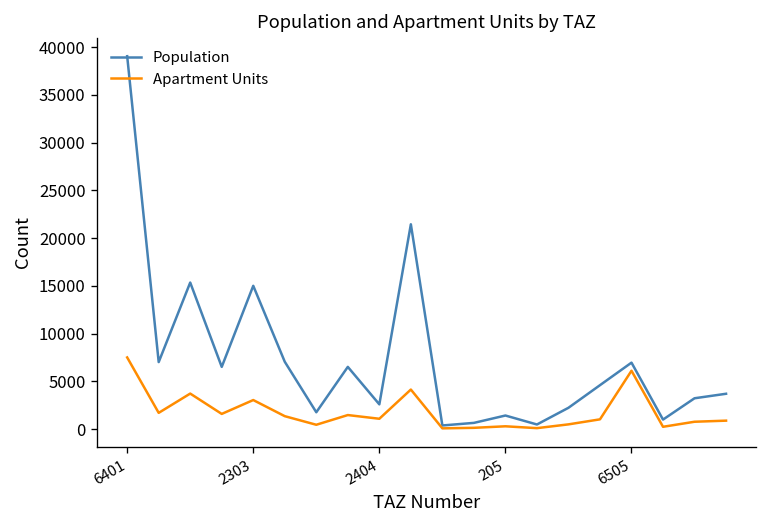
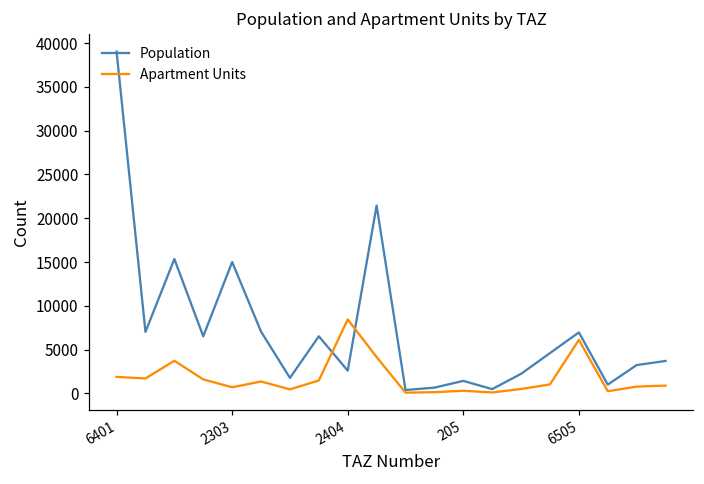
  {
    "Population": {
      "6401": 39000,
      "2303": 15000,
      "2404": 3000,
      "205": 1000,
      "6505": 7000
    },
    "Apartment Units": {
-     "6401": 8000,
-     "2303": 3000,
-     "2404": 1000,
+     "6401": 2000,
+     "2303": 1000,
+     "2404": 8000,
      "205": 0,
      "6505": 6000
    }
  }
